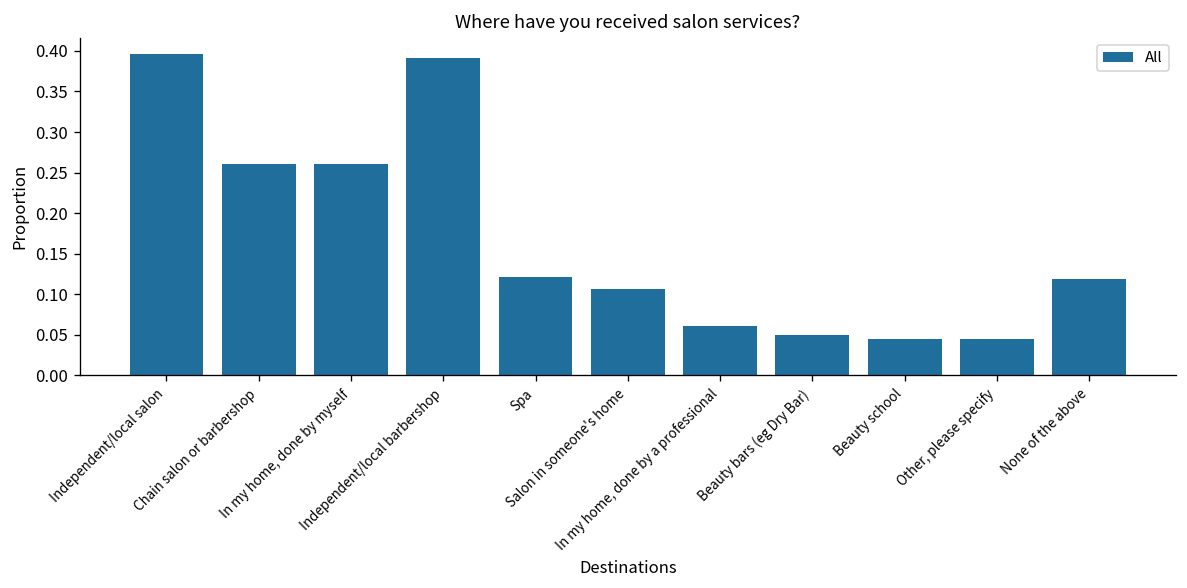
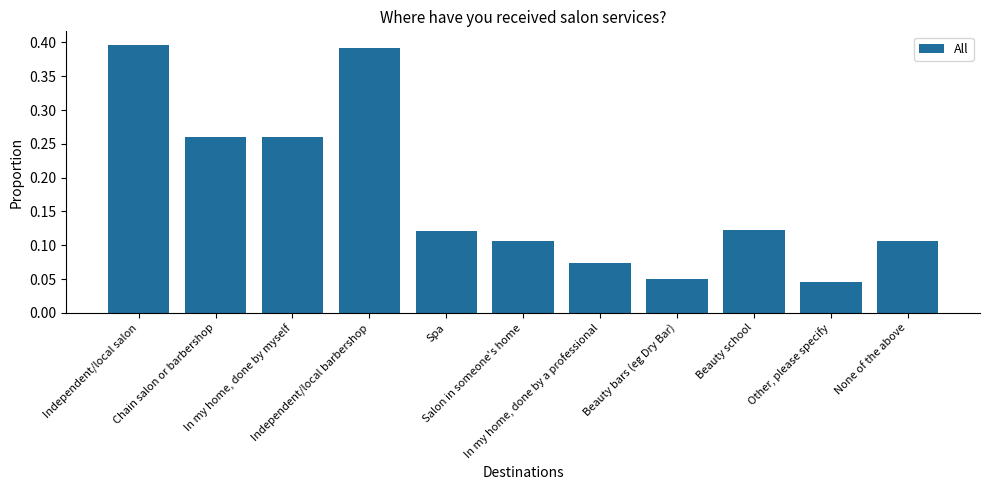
  {
    "Independent/local salon": 0.40,
    "Chain salon or barbershop": 0.26,
    "In my home, done by myself": 0.26,
    "Independent/local barbershop": 0.39,
    "Spa": 0.12,
    "Salon in someone's home": 0.11,
-   "In my home, done by a professional": 0.06,
+   "In my home, done by a professional": 0.07,
    "Beauty bars (eg Dry Bar)": 0.05,
-   "Beauty school": 0.05,
+   "Beauty school": 0.12,
    "Other, please specify": 0.05,
-   "None of the above": 0.12
+   "None of the above": 0.11
  }
